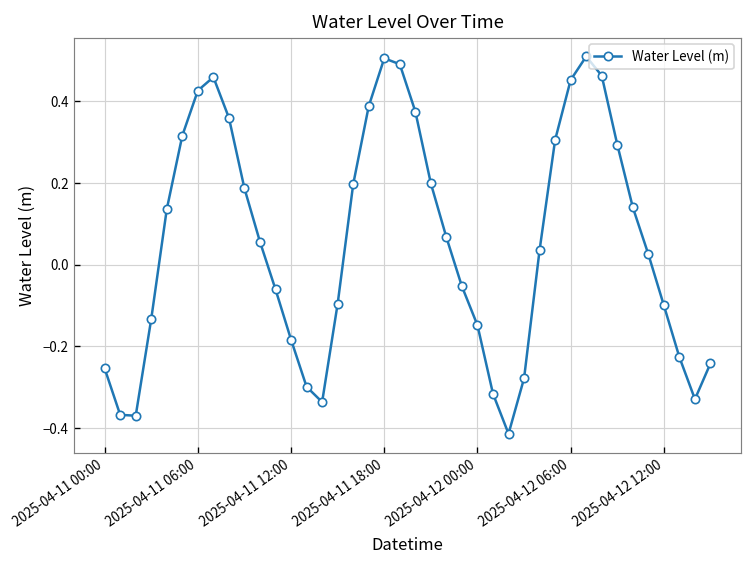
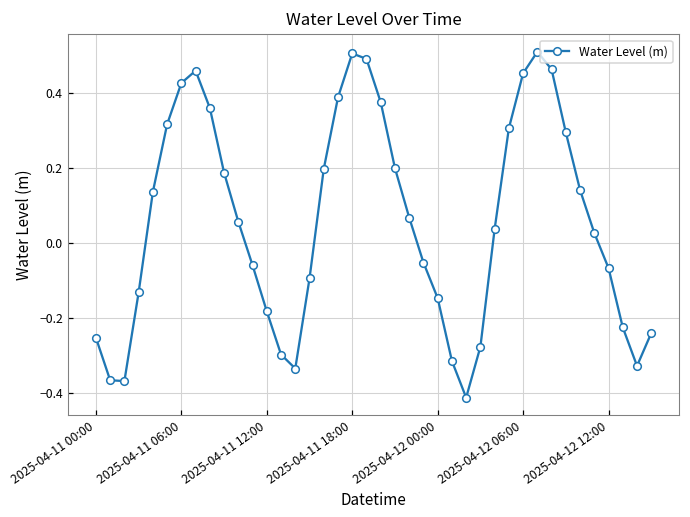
  {
    "2025-04-11 00:00": -0.25,
    "2025-04-11 06:00": 0.43,
    "2025-04-11 12:00": -0.18,
    "2025-04-11 18:00": 0.51,
    "2025-04-12 00:00": -0.15,
    "2025-04-12 06:00": 0.45,
-   "2025-04-12 12:00": -0.10
+   "2025-04-12 12:00": -0.07
  }
